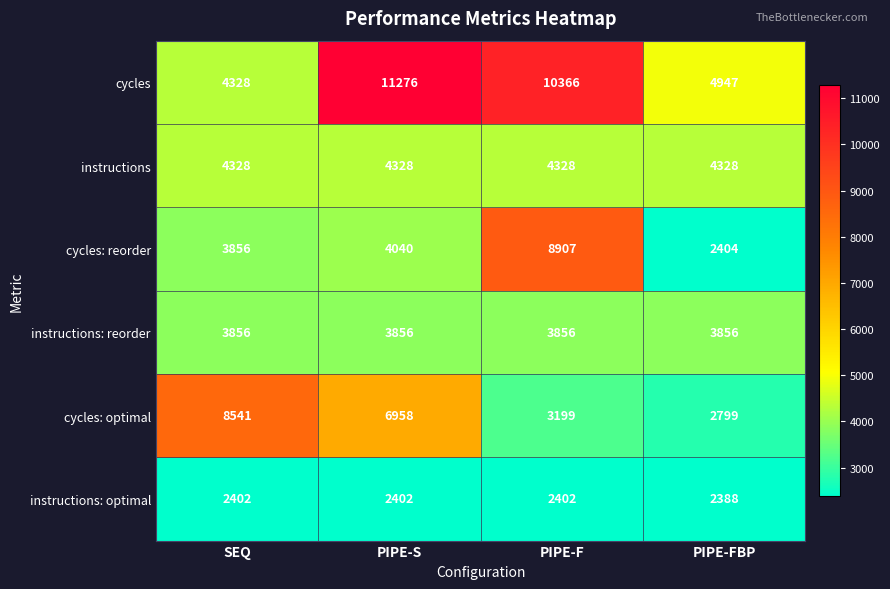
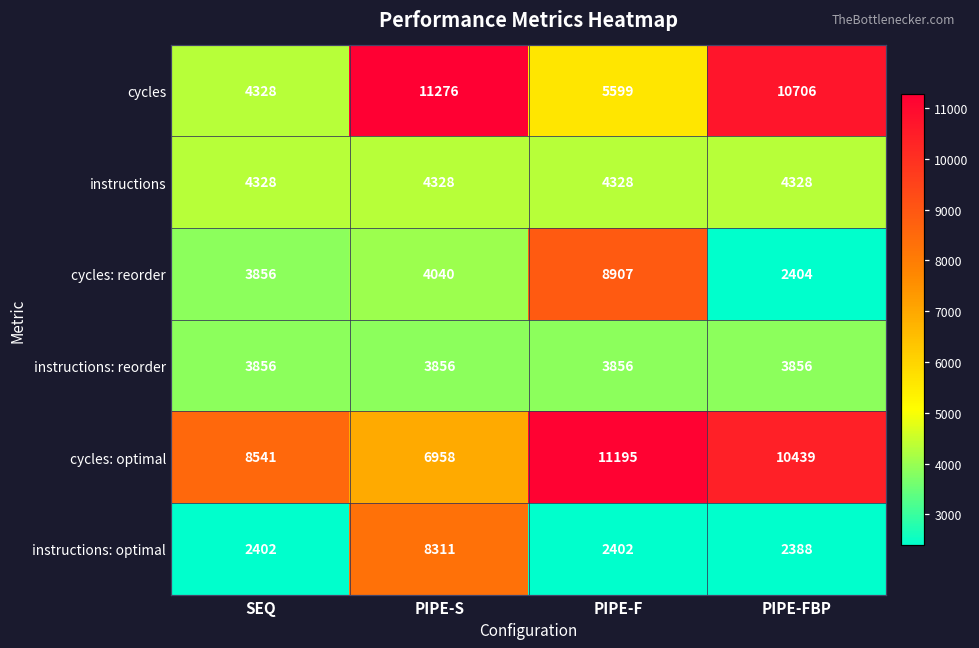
  {
    "cycles": {
      "SEQ": 4328,
      "PIPE-S": 11276,
-     "PIPE-F": 10366,
-     "PIPE-FBP": 4947
+     "PIPE-F": 5599,
+     "PIPE-FBP": 10706
    },
    "instructions": {
      "SEQ": 4328,
      "PIPE-S": 4328,
      "PIPE-F": 4328,
      "PIPE-FBP": 4328
    },
    "cycles: reorder": {
      "SEQ": 3856,
      "PIPE-S": 4040,
      "PIPE-F": 8907,
      "PIPE-FBP": 2404
    },
    "instructions: reorder": {
      "SEQ": 3856,
      "PIPE-S": 3856,
      "PIPE-F": 3856,
      "PIPE-FBP": 3856
    },
    "cycles: optimal": {
      "SEQ": 8541,
      "PIPE-S": 6958,
-     "PIPE-F": 3199,
-     "PIPE-FBP": 2799
+     "PIPE-F": 11195,
+     "PIPE-FBP": 10439
    },
    "instructions: optimal": {
      "SEQ": 2402,
-     "PIPE-S": 2402,
+     "PIPE-S": 8311,
      "PIPE-F": 2402,
      "PIPE-FBP": 2388
    }
  }
